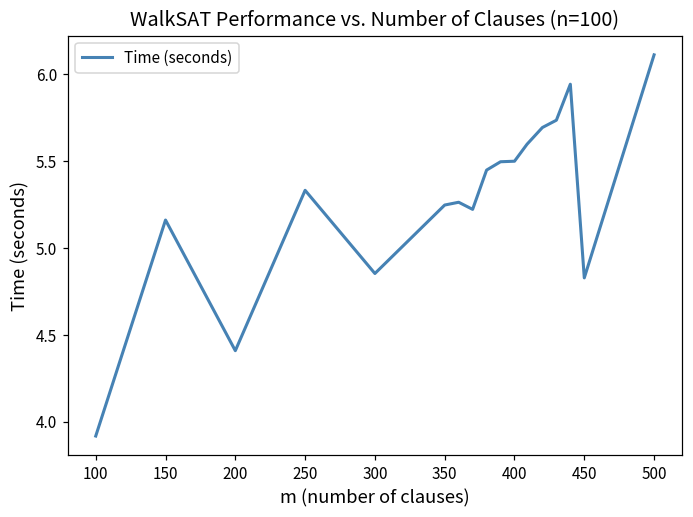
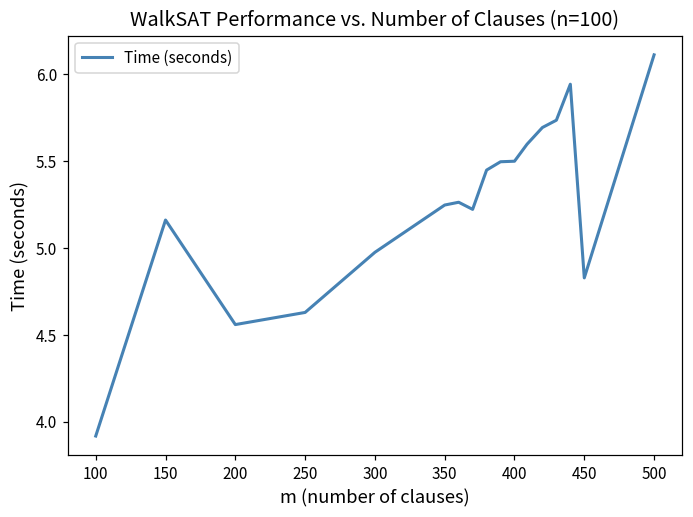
  {
    "100": 3.92,
    "150": 5.16,
-   "200": 4.41,
-   "250": 5.33,
-   "300": 4.85,
+   "200": 4.56,
+   "250": 4.63,
+   "300": 4.98,
    "350": 5.25,
    "400": 5.50,
    "450": 4.83,
    "500": 6.11
  }
